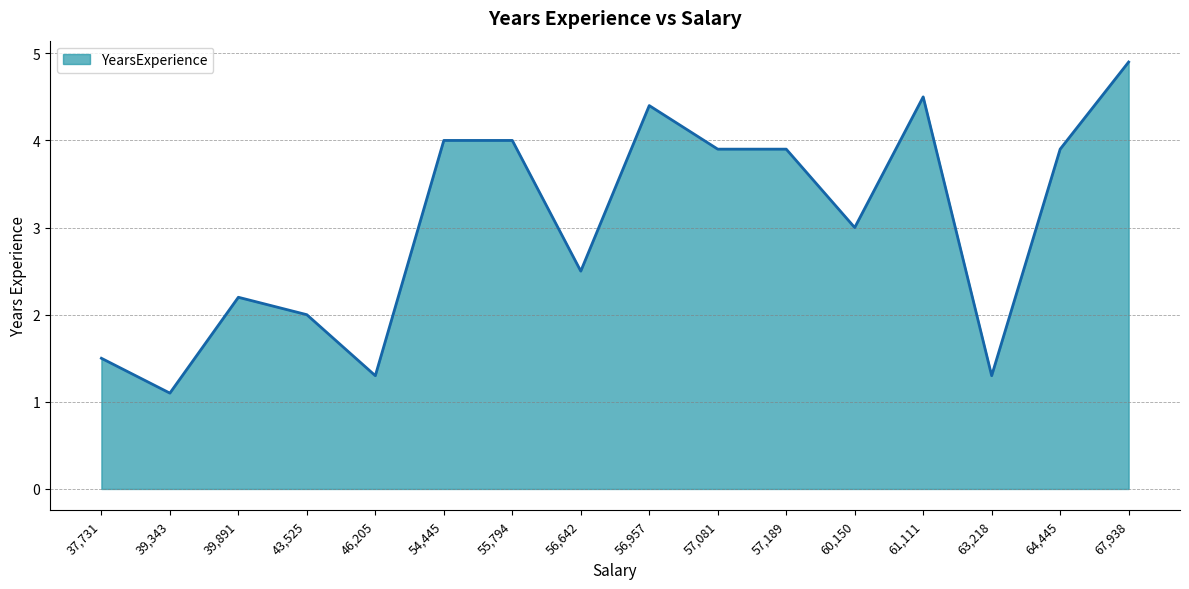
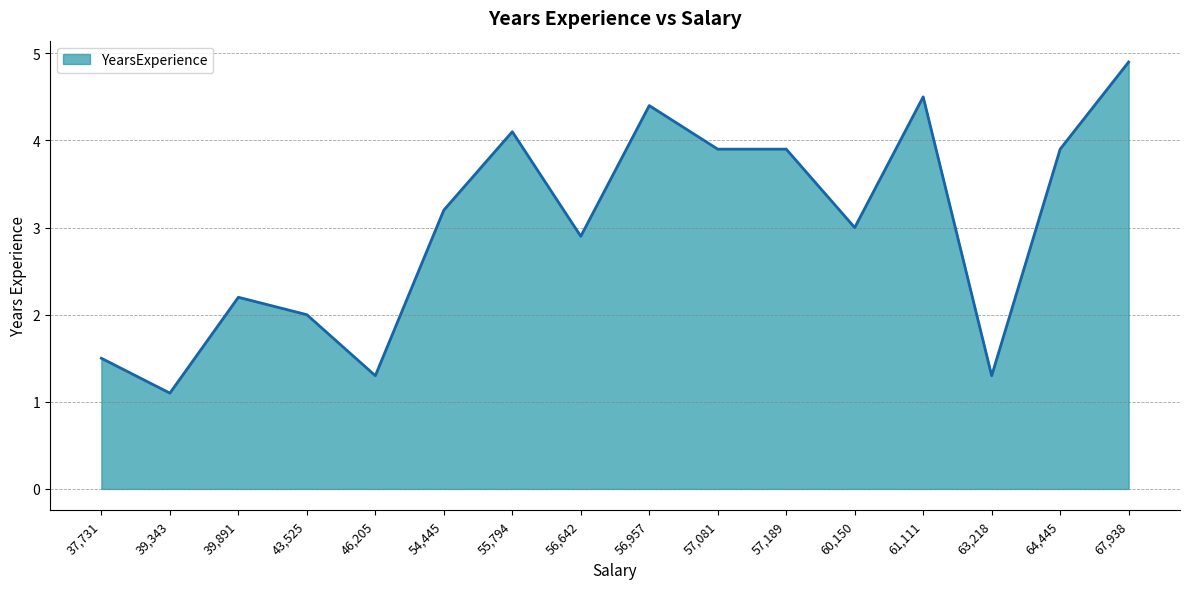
  {
    "37,731": 1.5,
    "39,343": 1.1,
    "39,891": 2.2,
    "43,525": 2.0,
    "46,205": 1.3,
-   "54,445": 4.0,
-   "55,794": 4.0,
-   "56,642": 2.5,
+   "54,445": 3.2,
+   "55,794": 4.1,
+   "56,642": 2.9,
    "56,957": 4.4,
    "57,081": 3.9,
    "57,189": 3.9,
    "60,150": 3.0,
    "61,111": 4.5,
    "63,218": 1.3,
    "64,445": 3.9,
    "67,938": 4.9
  }
